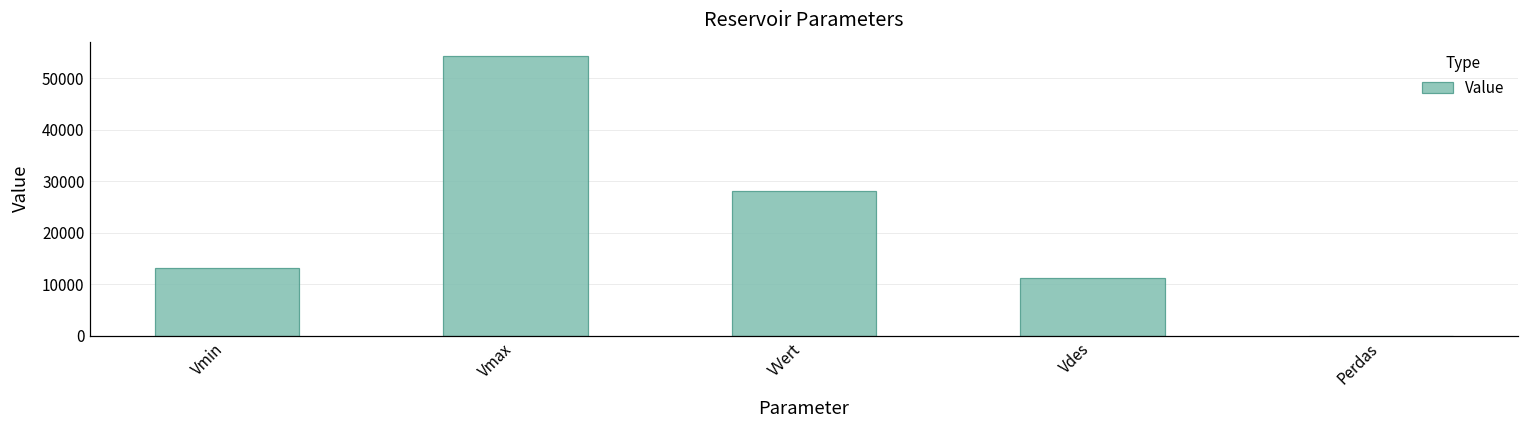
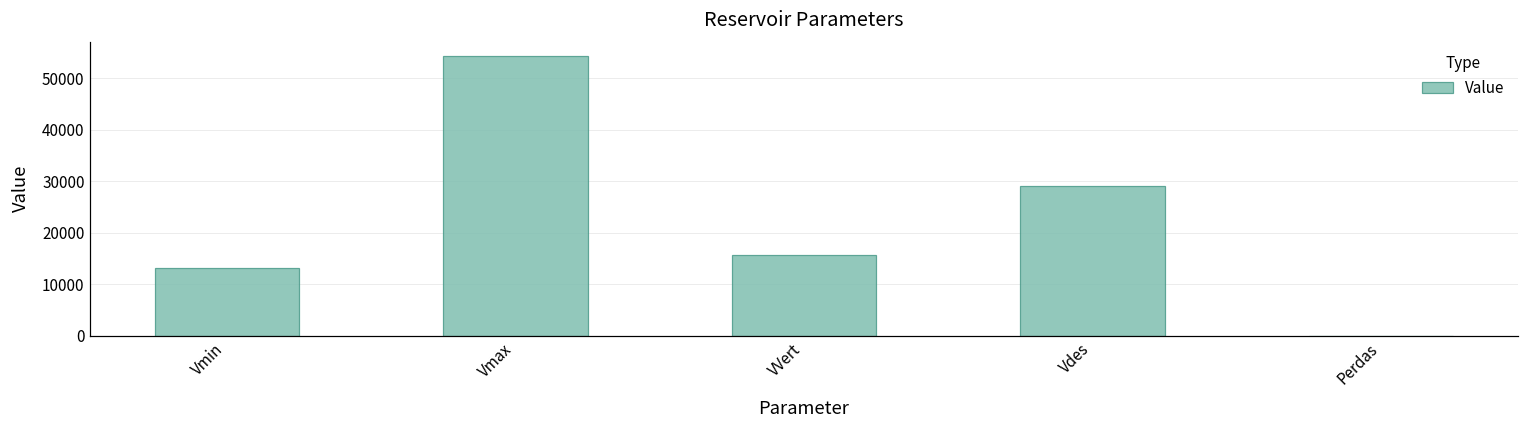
  {
    "Vmin": 13000,
    "Vmax": 54000,
-   "VVert": 28000,
-   "Vdes": 11000
+   "VVert": 16000,
+   "Vdes": 29000
  }
